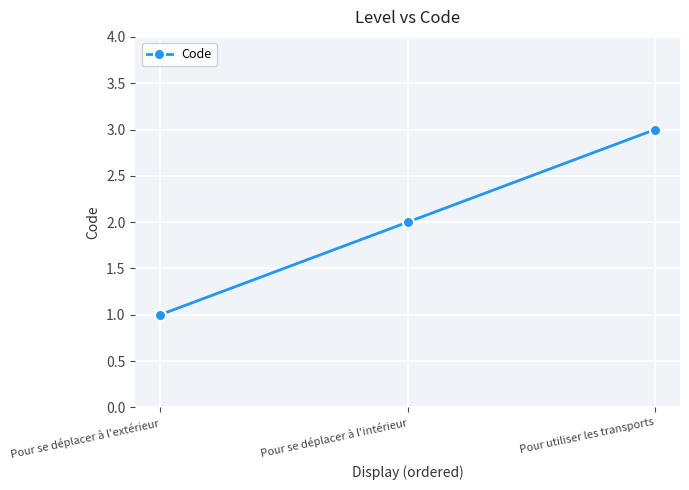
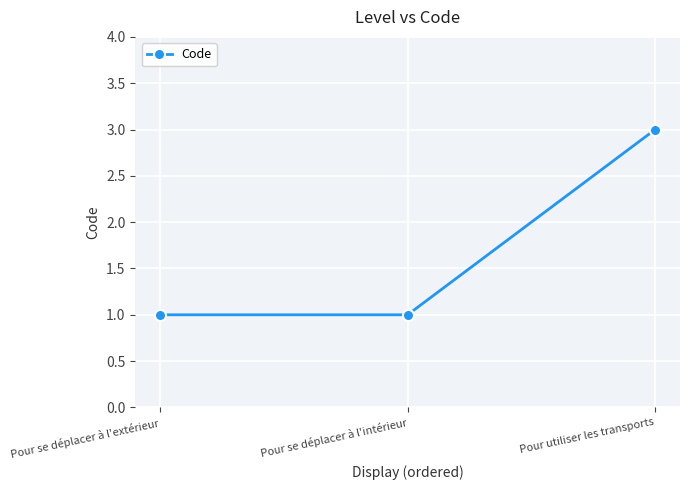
  {
    "Pour se déplacer à l'extérieur": 1,
-   "Pour se déplacer à l'intérieur": 2,
+   "Pour se déplacer à l'intérieur": 1,
    "Pour utiliser les transports": 3
  }
